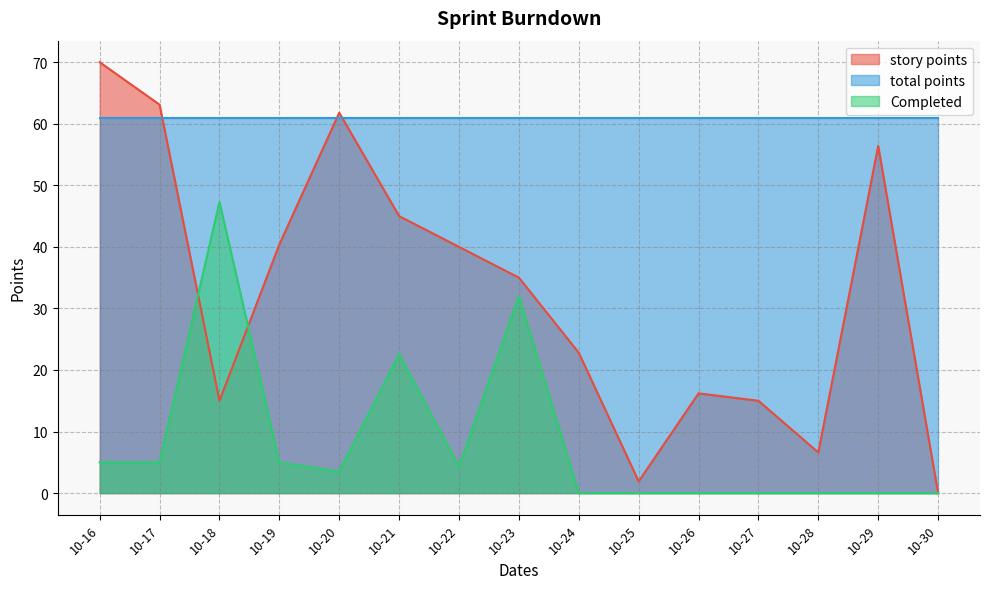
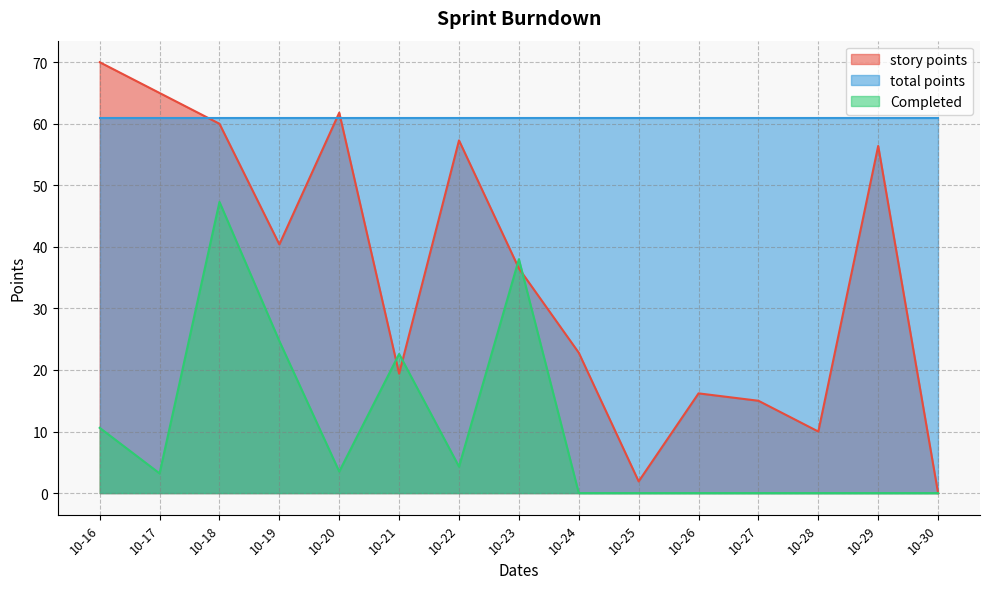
  {
    "story points": {
      "10-16": 70,
-     "10-17": 63,
-     "10-18": 15,
+     "10-17": 65,
+     "10-18": 60,
      "10-19": 40,
      "10-20": 62,
-     "10-21": 45,
-     "10-22": 40,
-     "10-23": 35,
+     "10-21": 19,
+     "10-22": 57,
+     "10-23": 37,
      "10-24": 23,
      "10-25": 2,
      "10-26": 16,
      "10-27": 15,
-     "10-28": 7,
+     "10-28": 10,
      "10-29": 56
    },
    "total points": {
      "10-16": 61,
      "10-17": 61,
      "10-18": 61,
      "10-19": 61,
      "10-20": 61,
      "10-21": 61,
      "10-22": 61,
      "10-23": 61,
      "10-24": 61,
      "10-25": 61,
      "10-26": 61,
      "10-27": 61,
      "10-28": 61,
      "10-29": 61,
      "10-30": 61
    },
    "Completed": {
-     "10-16": 5,
-     "10-17": 5,
+     "10-16": 11,
+     "10-17": 3,
      "10-18": 47,
-     "10-19": 5,
+     "10-19": 25,
      "10-20": 4,
      "10-21": 23,
      "10-22": 4,
-     "10-23": 32,
+     "10-23": 38,
      "10-24": 0,
      "10-25": 0,
      "10-26": 0,
      "10-27": 0,
      "10-28": 0,
      "10-29": 0
    }
  }
